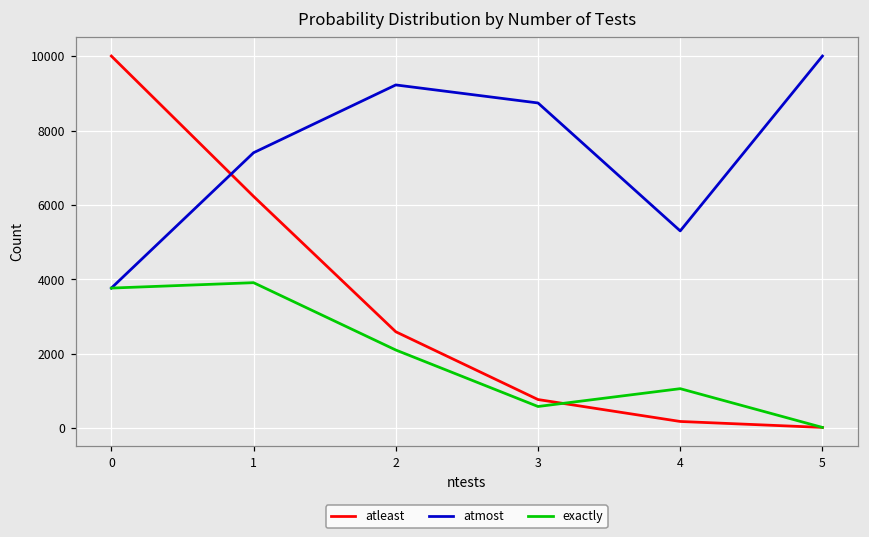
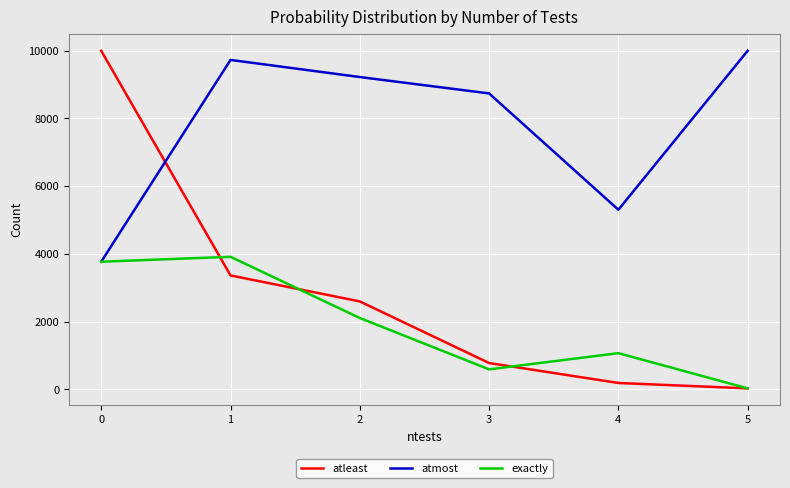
  {
    "atleast": {
      "0": 10000,
-     "1": 6200,
+     "1": 3400,
      "2": 2600,
      "3": 800,
      "4": 200
    },
    "atmost": {
-     "1": 7400,
+     "1": 9700,
      "2": 9200,
      "3": 8700,
      "4": 5300,
      "5": 10000
    },
    "exactly": {
      "1": 3900,
      "2": 2100,
      "3": 600,
      "4": 1100
    }
  }
